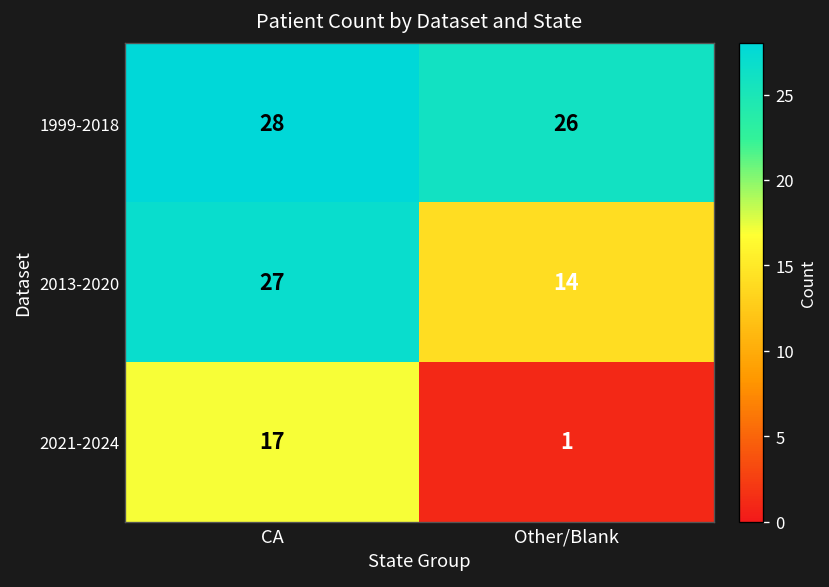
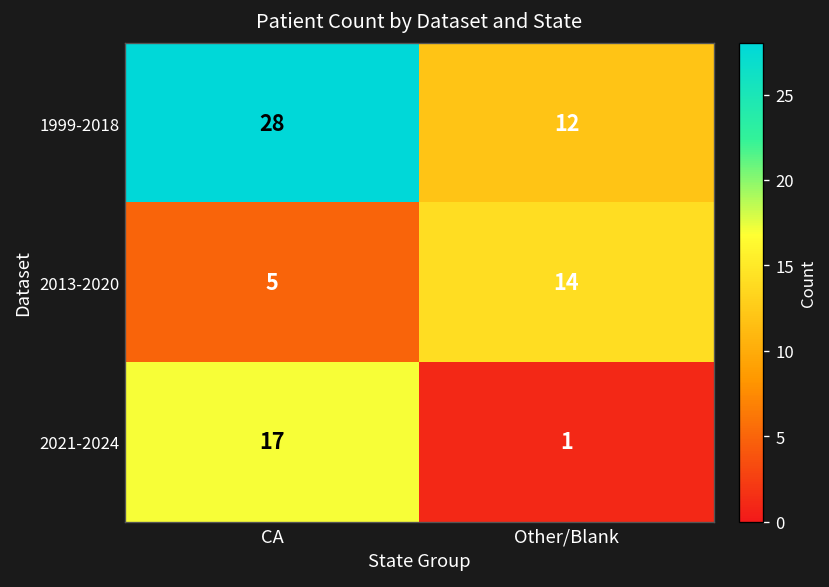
  {
    "1999-2018": {
      "CA": 28,
-     "Other/Blank": 26
+     "Other/Blank": 12
    },
    "2013-2020": {
-     "CA": 27,
+     "CA": 5,
      "Other/Blank": 14
    },
    "2021-2024": {
      "CA": 17,
      "Other/Blank": 1
    }
  }
